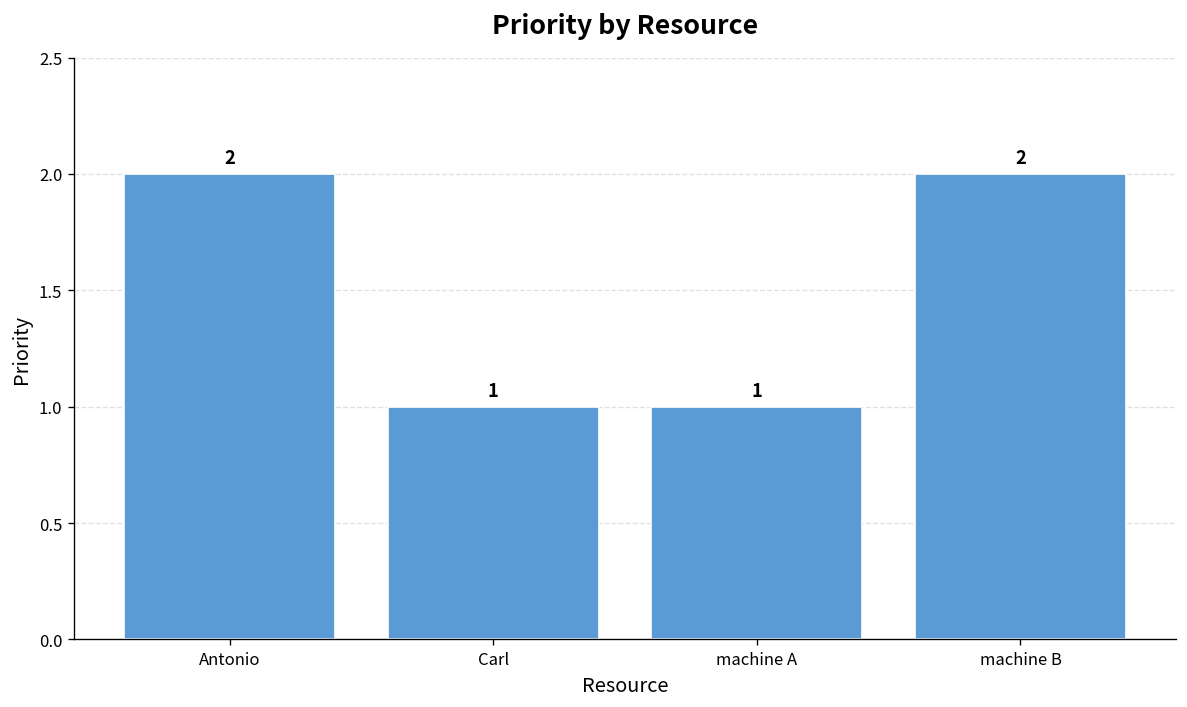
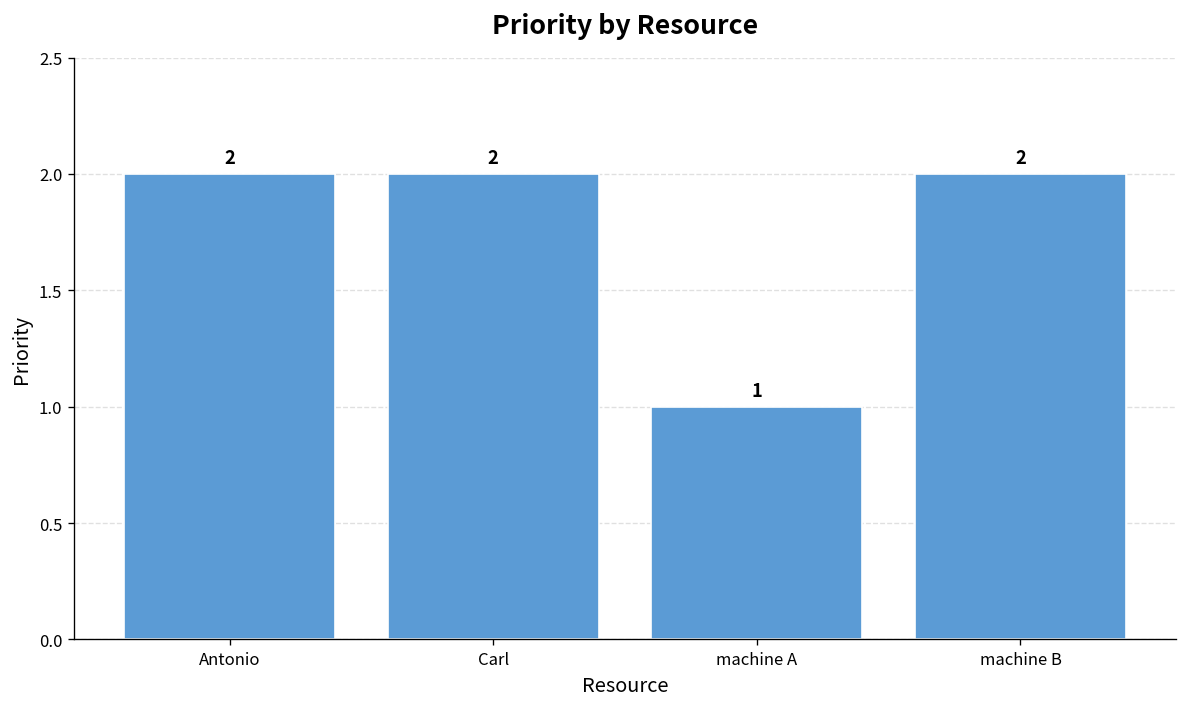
  {
    "Antonio": 2,
-   "Carl": 1,
+   "Carl": 2,
    "machine A": 1,
    "machine B": 2
  }
